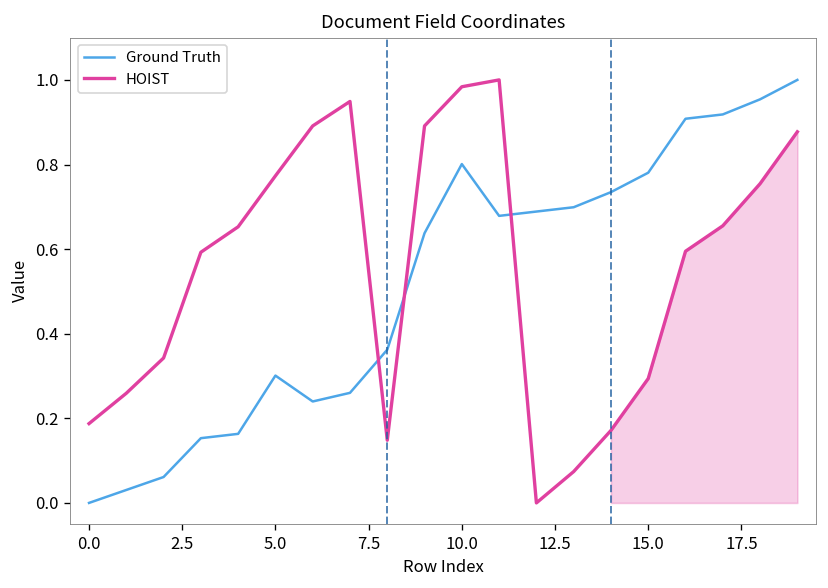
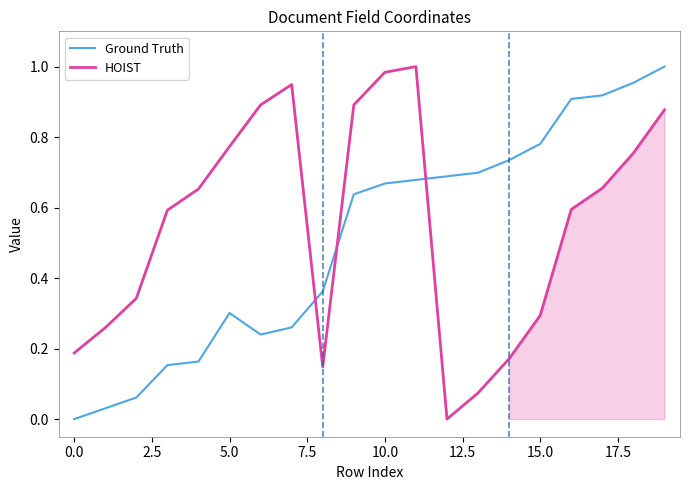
  {
    "Ground Truth": {
      "0.0": 0.00,
      "5.0": 0.30,
-     "10.0": 0.80,
+     "10.0": 0.67,
      "15.0": 0.78
    }
  }
